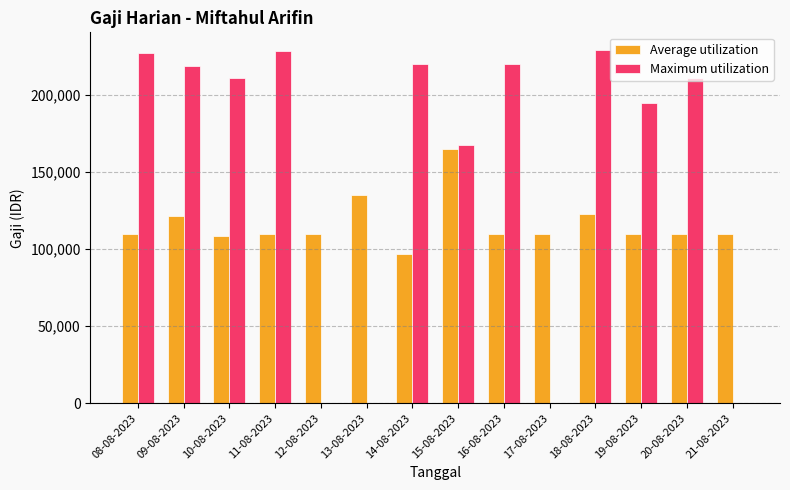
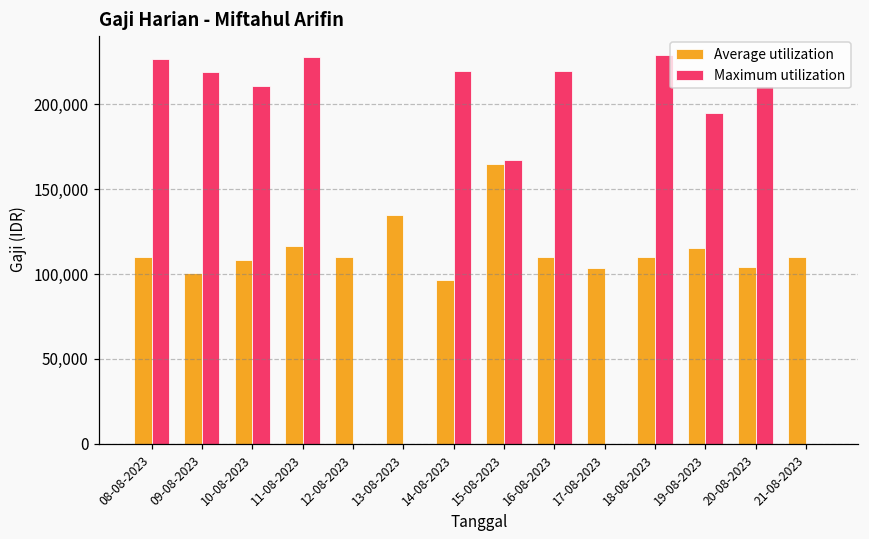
  {
    "Average utilization": {
      "08-08-2023": "110,000",
-     "09-08-2023": "122,000",
+     "09-08-2023": "101,000",
      "10-08-2023": "108,000",
-     "11-08-2023": "110,000",
+     "11-08-2023": "116,000",
      "12-08-2023": "110,000",
      "13-08-2023": "135,000",
      "14-08-2023": "97,000",
      "15-08-2023": "165,000",
      "16-08-2023": "110,000",
-     "17-08-2023": "110,000",
-     "18-08-2023": "123,000",
-     "19-08-2023": "110,000",
-     "20-08-2023": "110,000",
+     "17-08-2023": "103,000",
+     "18-08-2023": "110,000",
+     "19-08-2023": "115,000",
+     "20-08-2023": "104,000",
      "21-08-2023": "110,000"
    },
    "Maximum utilization": {
      "08-08-2023": "227,000",
      "09-08-2023": "219,000",
      "10-08-2023": "211,000",
      "11-08-2023": "228,000",
      "12-08-2023": "0",
      "13-08-2023": "0",
      "14-08-2023": "220,000",
      "15-08-2023": "168,000",
      "16-08-2023": "220,000",
      "17-08-2023": "0",
      "18-08-2023": "229,000",
      "19-08-2023": "195,000",
      "21-08-2023": "0"
    }
  }
